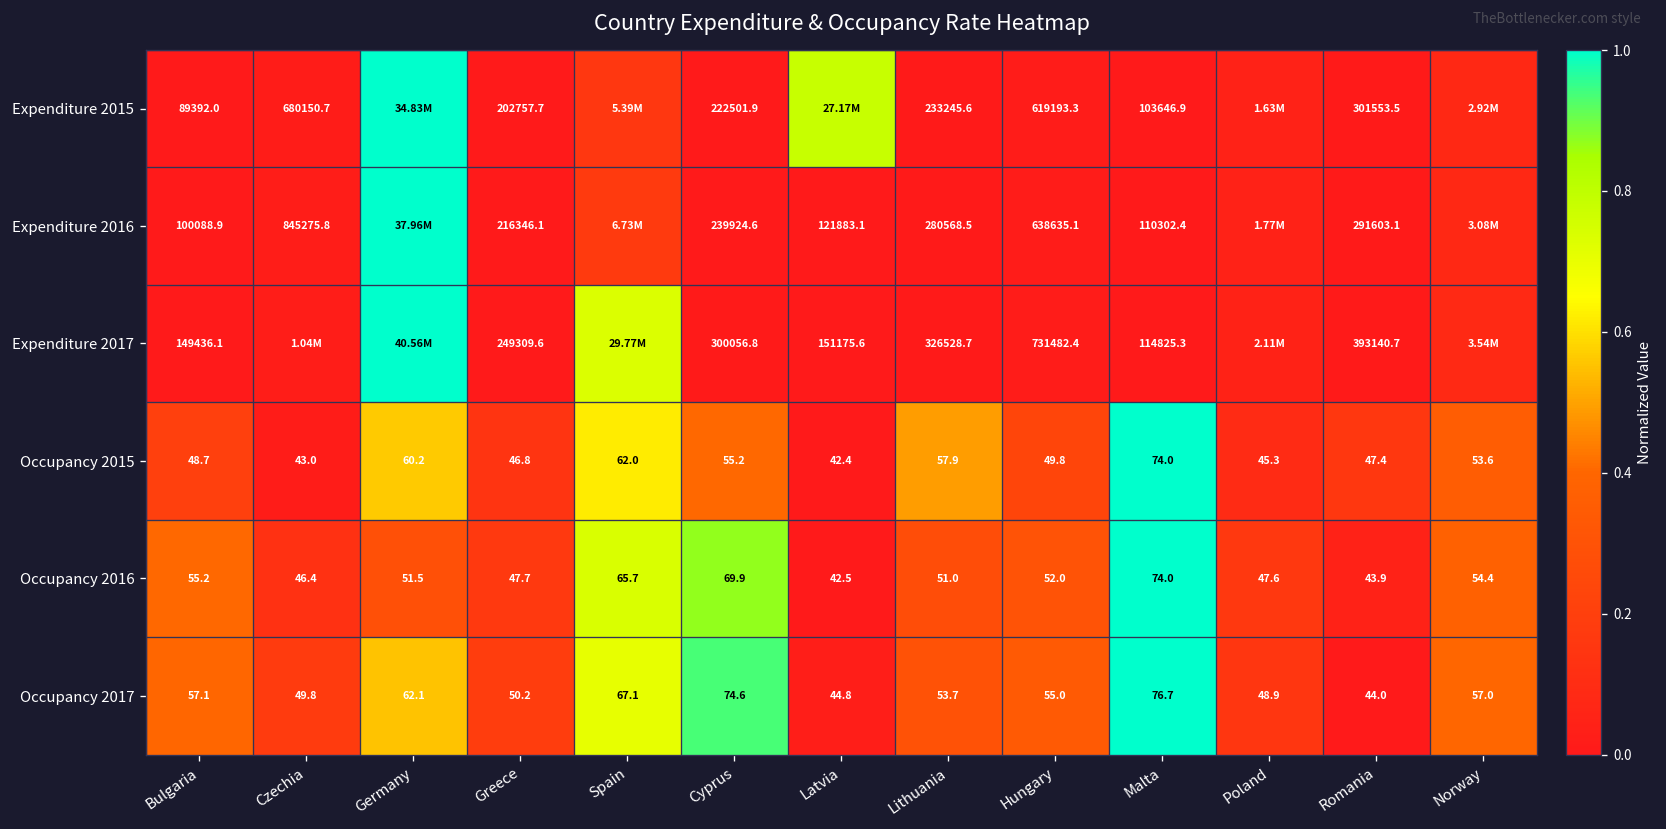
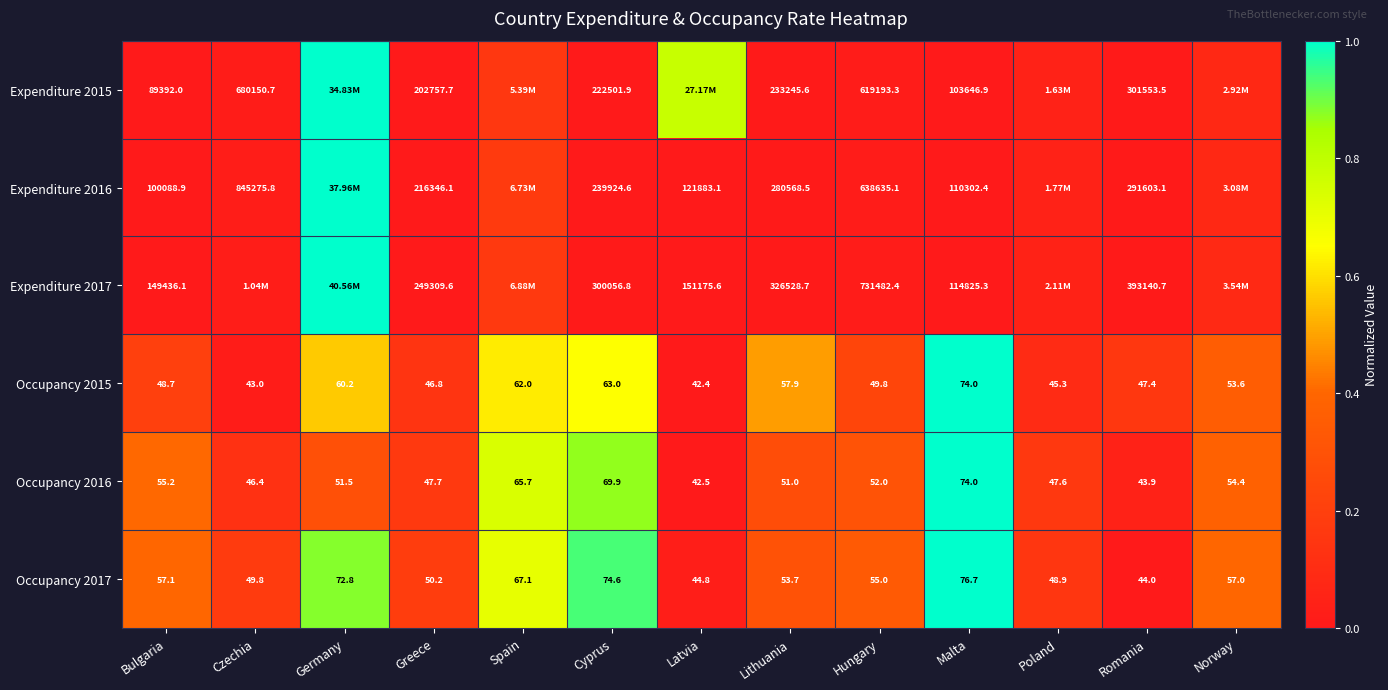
  {
    "Expenditure 2015": {
      "Bulgaria": "89392.0",
      "Czechia": "680150.7",
      "Germany": "34.83M",
      "Greece": "202757.7",
      "Spain": "5.39M",
      "Cyprus": "222501.9",
      "Latvia": "27.17M",
      "Lithuania": "233245.6",
      "Hungary": "619193.3",
      "Malta": "103646.9",
      "Poland": "1.63M",
      "Romania": "301553.5",
      "Norway": "2.92M"
    },
    "Expenditure 2016": {
      "Bulgaria": "100088.9",
      "Czechia": "845275.8",
      "Germany": "37.96M",
      "Greece": "216346.1",
      "Spain": "6.73M",
      "Cyprus": "239924.6",
      "Latvia": "121883.1",
      "Lithuania": "280568.5",
      "Hungary": "638635.1",
      "Malta": "110302.4",
      "Poland": "1.77M",
      "Romania": "291603.1",
      "Norway": "3.08M"
    },
    "Expenditure 2017": {
      "Bulgaria": "149436.1",
      "Czechia": "1.04M",
      "Germany": "40.56M",
      "Greece": "249309.6",
-     "Spain": "29.77M",
+     "Spain": "6.88M",
      "Cyprus": "300056.8",
      "Latvia": "151175.6",
      "Lithuania": "326528.7",
      "Hungary": "731482.4",
      "Malta": "114825.3",
      "Poland": "2.11M",
      "Romania": "393140.7",
      "Norway": "3.54M"
    },
    "Occupancy 2015": {
      "Bulgaria": "48.7",
      "Czechia": "43.0",
      "Germany": "60.2",
      "Greece": "46.8",
      "Spain": "62.0",
-     "Cyprus": "55.2",
+     "Cyprus": "63.0",
      "Latvia": "42.4",
      "Lithuania": "57.9",
      "Hungary": "49.8",
      "Malta": "74.0",
      "Poland": "45.3",
      "Romania": "47.4",
      "Norway": "53.6"
    },
    "Occupancy 2016": {
      "Bulgaria": "55.2",
      "Czechia": "46.4",
      "Germany": "51.5",
      "Greece": "47.7",
      "Spain": "65.7",
      "Cyprus": "69.9",
      "Latvia": "42.5",
      "Lithuania": "51.0",
      "Hungary": "52.0",
      "Malta": "74.0",
      "Poland": "47.6",
      "Romania": "43.9",
      "Norway": "54.4"
    },
    "Occupancy 2017": {
      "Bulgaria": "57.1",
      "Czechia": "49.8",
-     "Germany": "62.1",
+     "Germany": "72.8",
      "Greece": "50.2",
      "Spain": "67.1",
      "Cyprus": "74.6",
      "Latvia": "44.8",
      "Lithuania": "53.7",
      "Hungary": "55.0",
      "Malta": "76.7",
      "Poland": "48.9",
      "Romania": "44.0",
      "Norway": "57.0"
    }
  }
